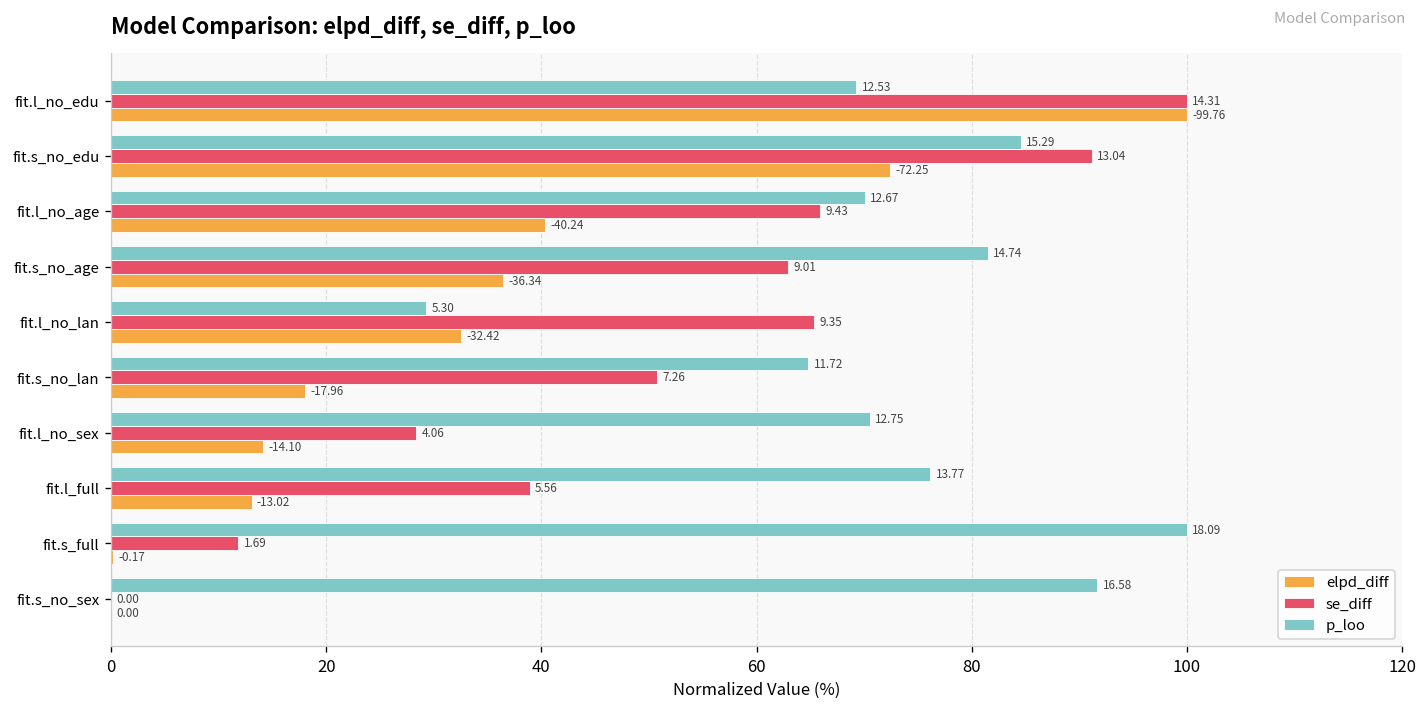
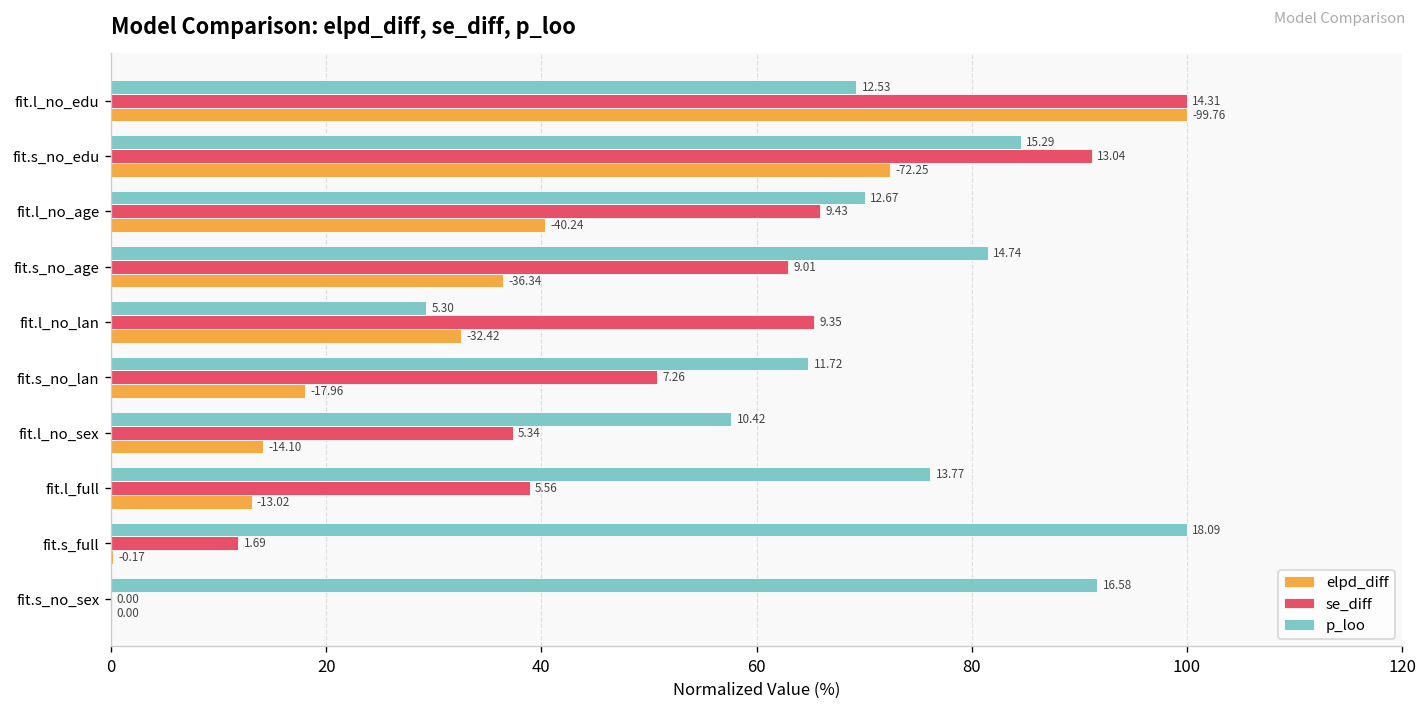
  {
    "elpd_diff": {
      "fit.s_no_sex": 0.00
    },
    "se_diff": {
-     "fit.l_no_sex": 4.06,
+     "fit.l_no_sex": 5.34,
      "fit.s_no_sex": 0.00
    },
    "p_loo": {
-     "fit.l_no_sex": 12.75
+     "fit.l_no_sex": 10.42
    }
  }
